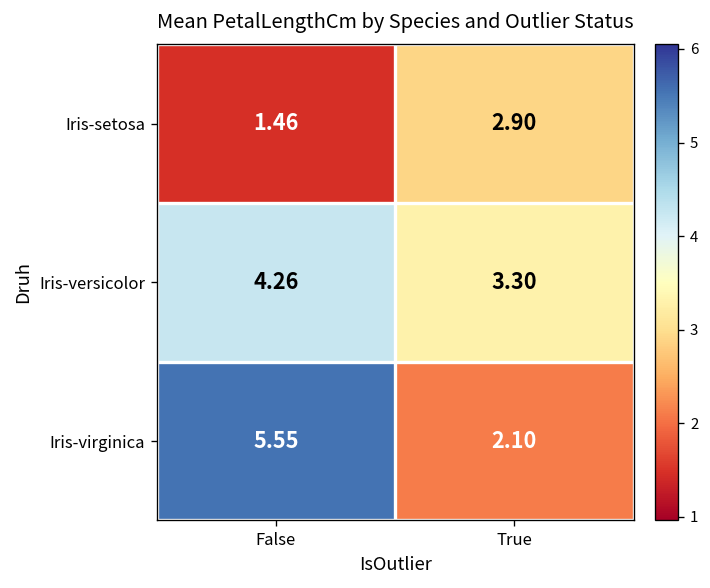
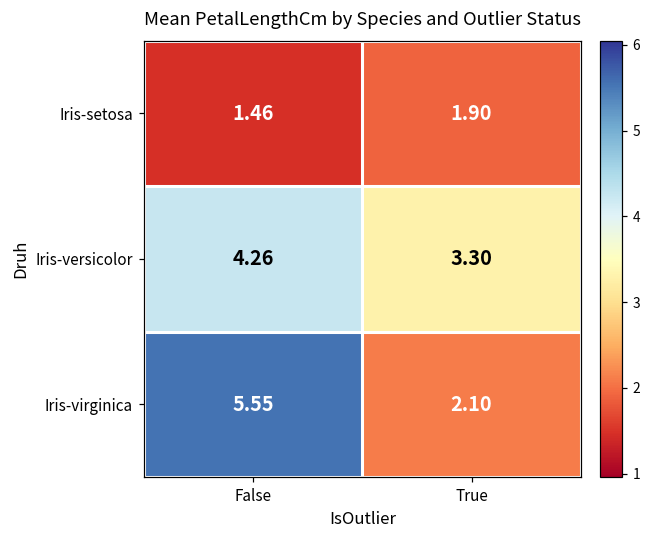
  {
    "Iris-setosa": {
      "False": 1.46,
-     "True": 2.90
+     "True": 1.90
    },
    "Iris-versicolor": {
      "False": 4.26,
      "True": 3.30
    },
    "Iris-virginica": {
      "False": 5.55,
      "True": 2.10
    }
  }
